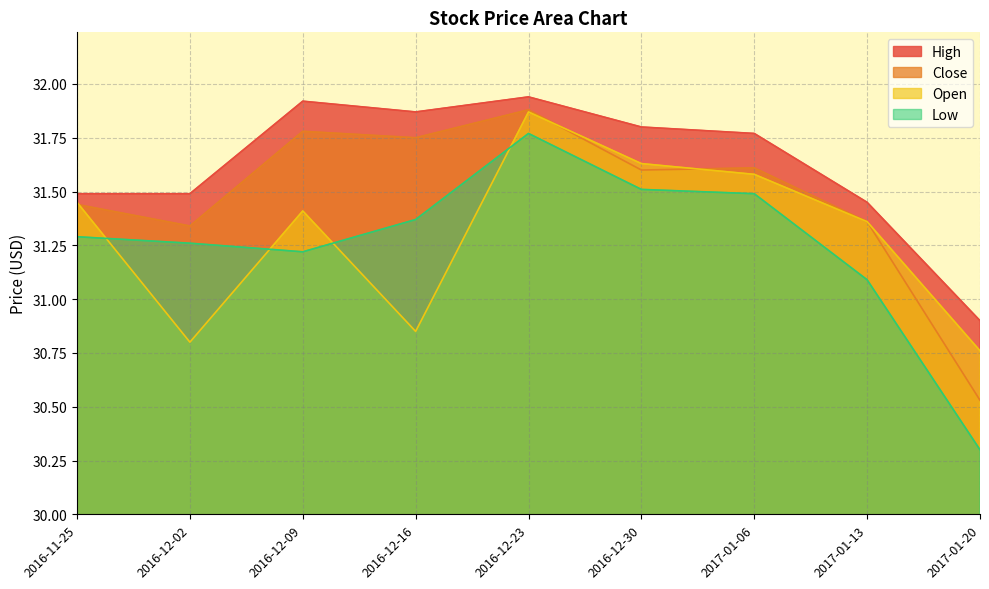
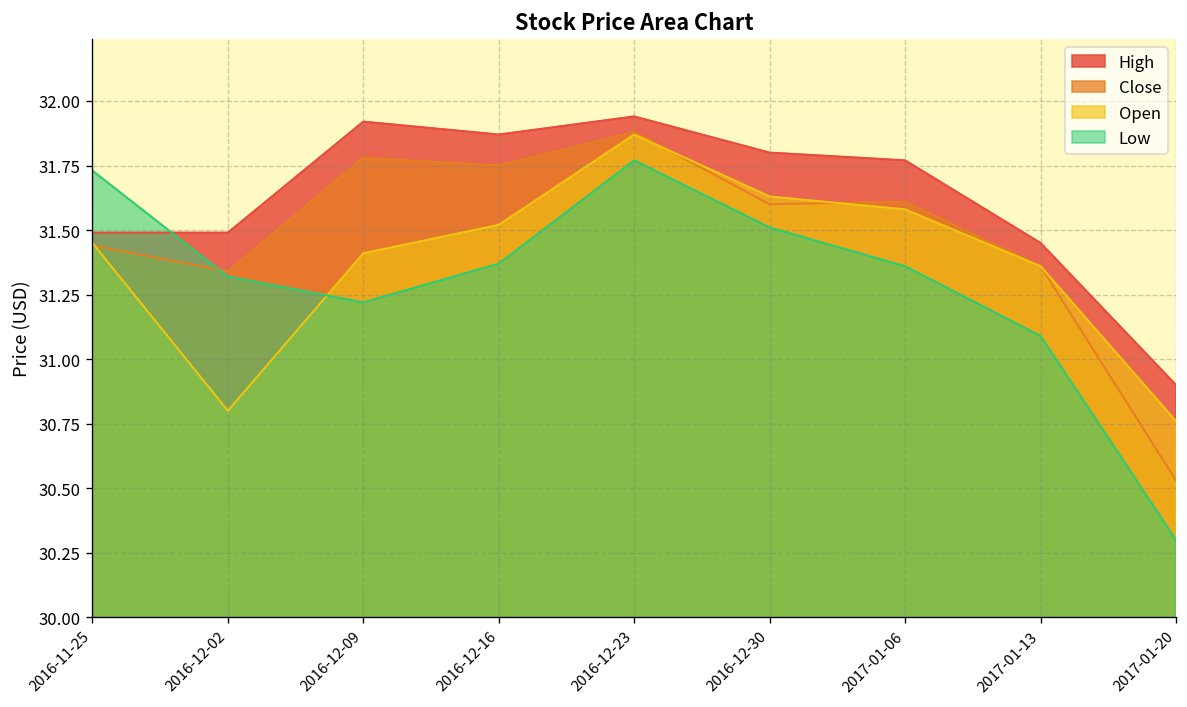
  {
    "Open": {
      "2016-12-02": 30.80,
      "2016-12-09": 31.41,
-     "2016-12-16": 30.85,
+     "2016-12-16": 31.52,
      "2016-12-30": 31.63,
      "2017-01-06": 31.58,
      "2017-01-20": 30.76
    },
    "Low": {
-     "2016-11-25": 31.29,
-     "2016-12-02": 31.26,
+     "2016-11-25": 31.73,
+     "2016-12-02": 31.32,
      "2016-12-09": 31.22,
      "2016-12-16": 31.37,
      "2016-12-23": 31.77,
      "2016-12-30": 31.51,
-     "2017-01-06": 31.49,
+     "2017-01-06": 31.36,
      "2017-01-13": 31.09,
      "2017-01-20": 30.30
    }
  }
